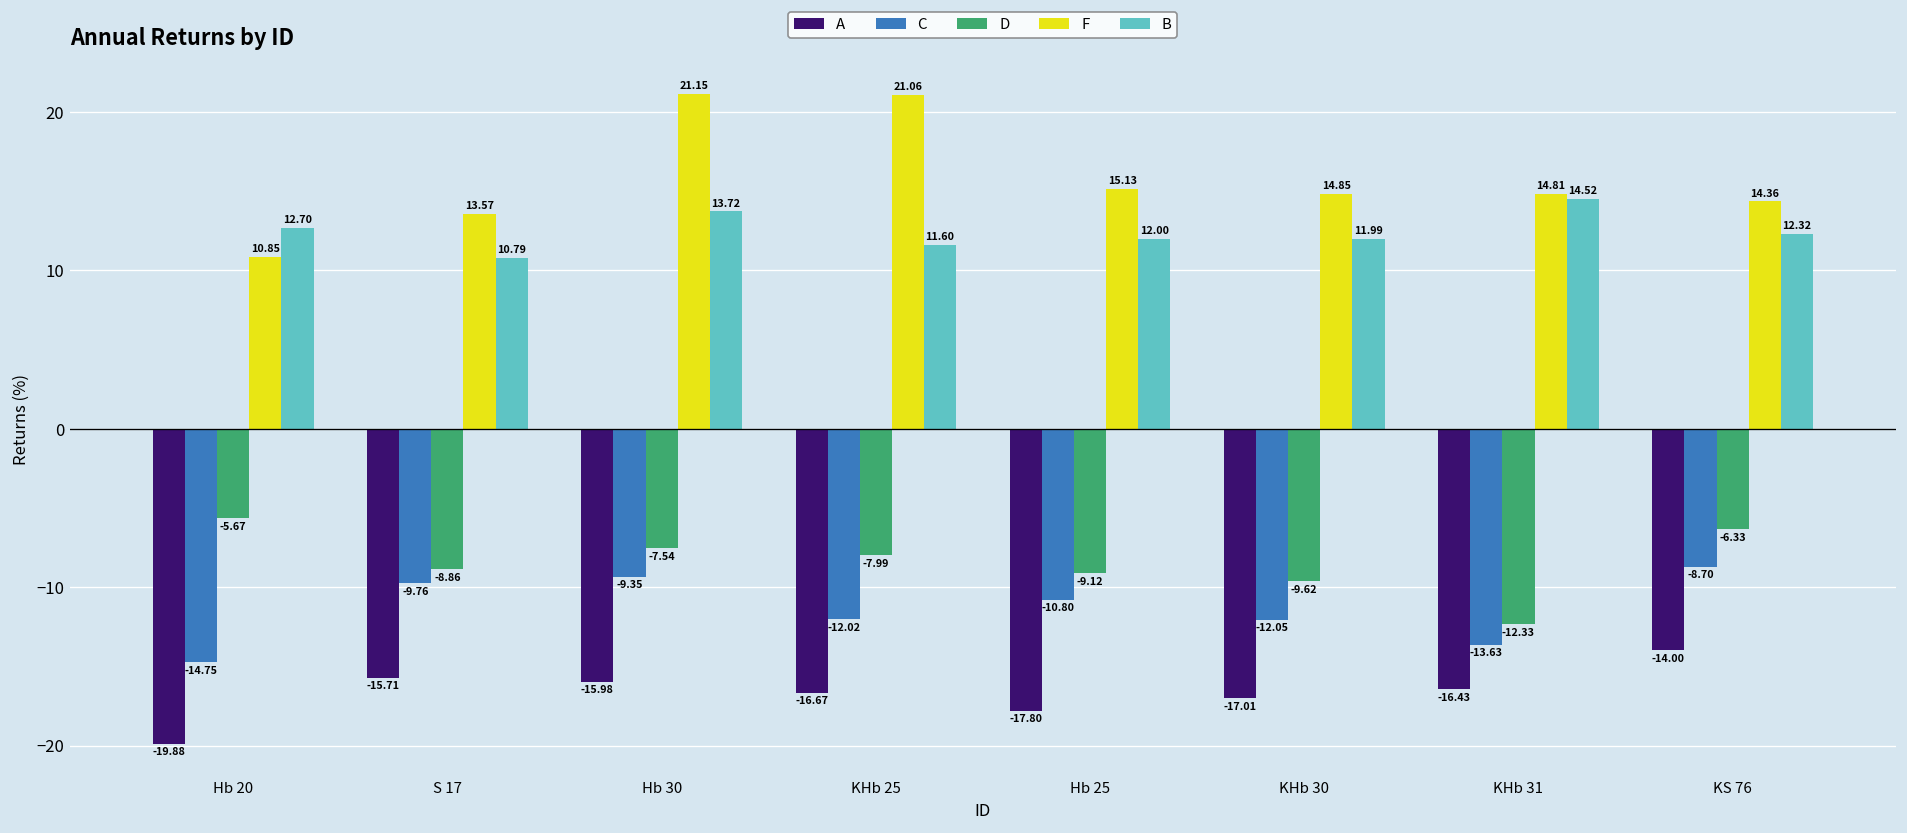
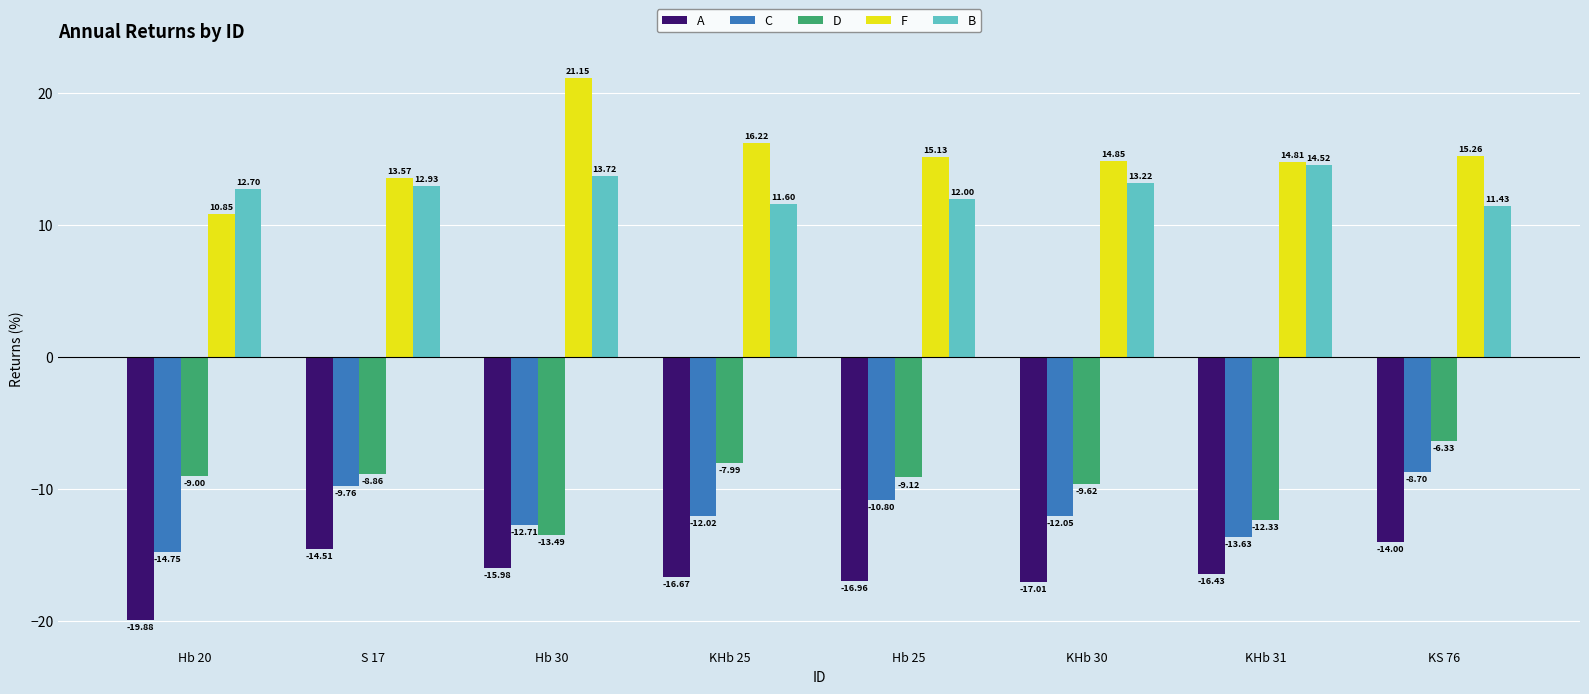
  {
    "A": {
      "Hb 20": -19.88,
-     "S 17": -15.71,
+     "S 17": -14.51,
      "Hb 30": -15.98,
      "KHb 25": -16.67,
-     "Hb 25": -17.80,
+     "Hb 25": -16.96,
      "KHb 30": -17.01,
      "KHb 31": -16.43,
      "KS 76": -14.00
    },
    "C": {
      "Hb 20": -14.75,
      "S 17": -9.76,
-     "Hb 30": -9.35,
+     "Hb 30": -12.71,
      "KHb 25": -12.02,
      "Hb 25": -10.80,
      "KHb 30": -12.05,
      "KHb 31": -13.63,
      "KS 76": -8.70
    },
    "D": {
-     "Hb 20": -5.67,
+     "Hb 20": -9.00,
      "S 17": -8.86,
-     "Hb 30": -7.54,
+     "Hb 30": -13.49,
      "KHb 25": -7.99,
      "Hb 25": -9.12,
      "KHb 30": -9.62,
      "KHb 31": -12.33,
      "KS 76": -6.33
    },
    "F": {
      "Hb 20": 10.85,
      "S 17": 13.57,
      "Hb 30": 21.15,
-     "KHb 25": 21.06,
+     "KHb 25": 16.22,
      "Hb 25": 15.13,
      "KHb 30": 14.85,
      "KHb 31": 14.81,
-     "KS 76": 14.36
+     "KS 76": 15.26
    },
    "B": {
      "Hb 20": 12.70,
-     "S 17": 10.79,
+     "S 17": 12.93,
      "Hb 30": 13.72,
      "KHb 25": 11.60,
      "Hb 25": 12.00,
-     "KHb 30": 11.99,
+     "KHb 30": 13.22,
      "KHb 31": 14.52,
-     "KS 76": 12.32
+     "KS 76": 11.43
    }
  }
